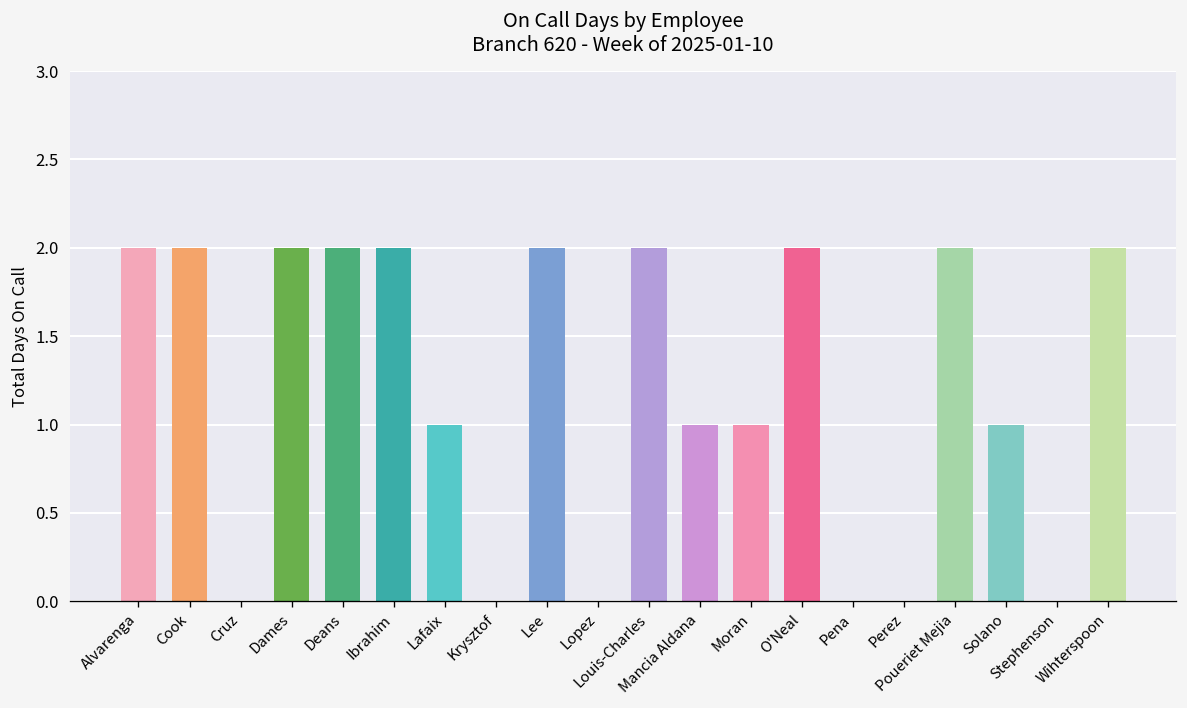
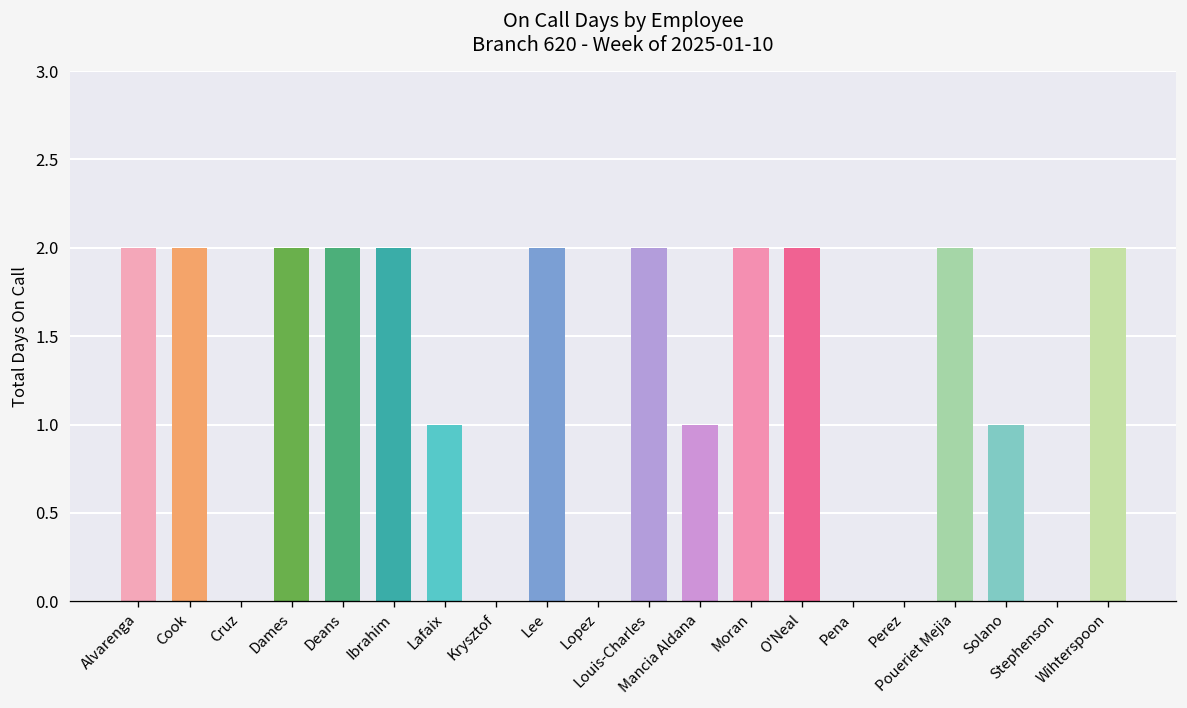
  {
    "Alvarenga": 2,
    "Cook": 2,
    "Cruz": 0,
    "Dames": 2,
    "Deans": 2,
    "Ibrahim": 2,
    "Lafaix": 1,
    "Krysztof": 0,
    "Lee": 2,
    "Lopez": 0,
    "Louis-Charles": 2,
    "Mancia Aldana": 1,
-   "Moran": 1,
+   "Moran": 2,
    "O'Neal": 2,
    "Pena": 0,
    "Perez": 0,
    "Poueriet Mejia": 2,
    "Solano": 1,
    "Stephenson": 0,
    "Wihterspoon": 2
  }
